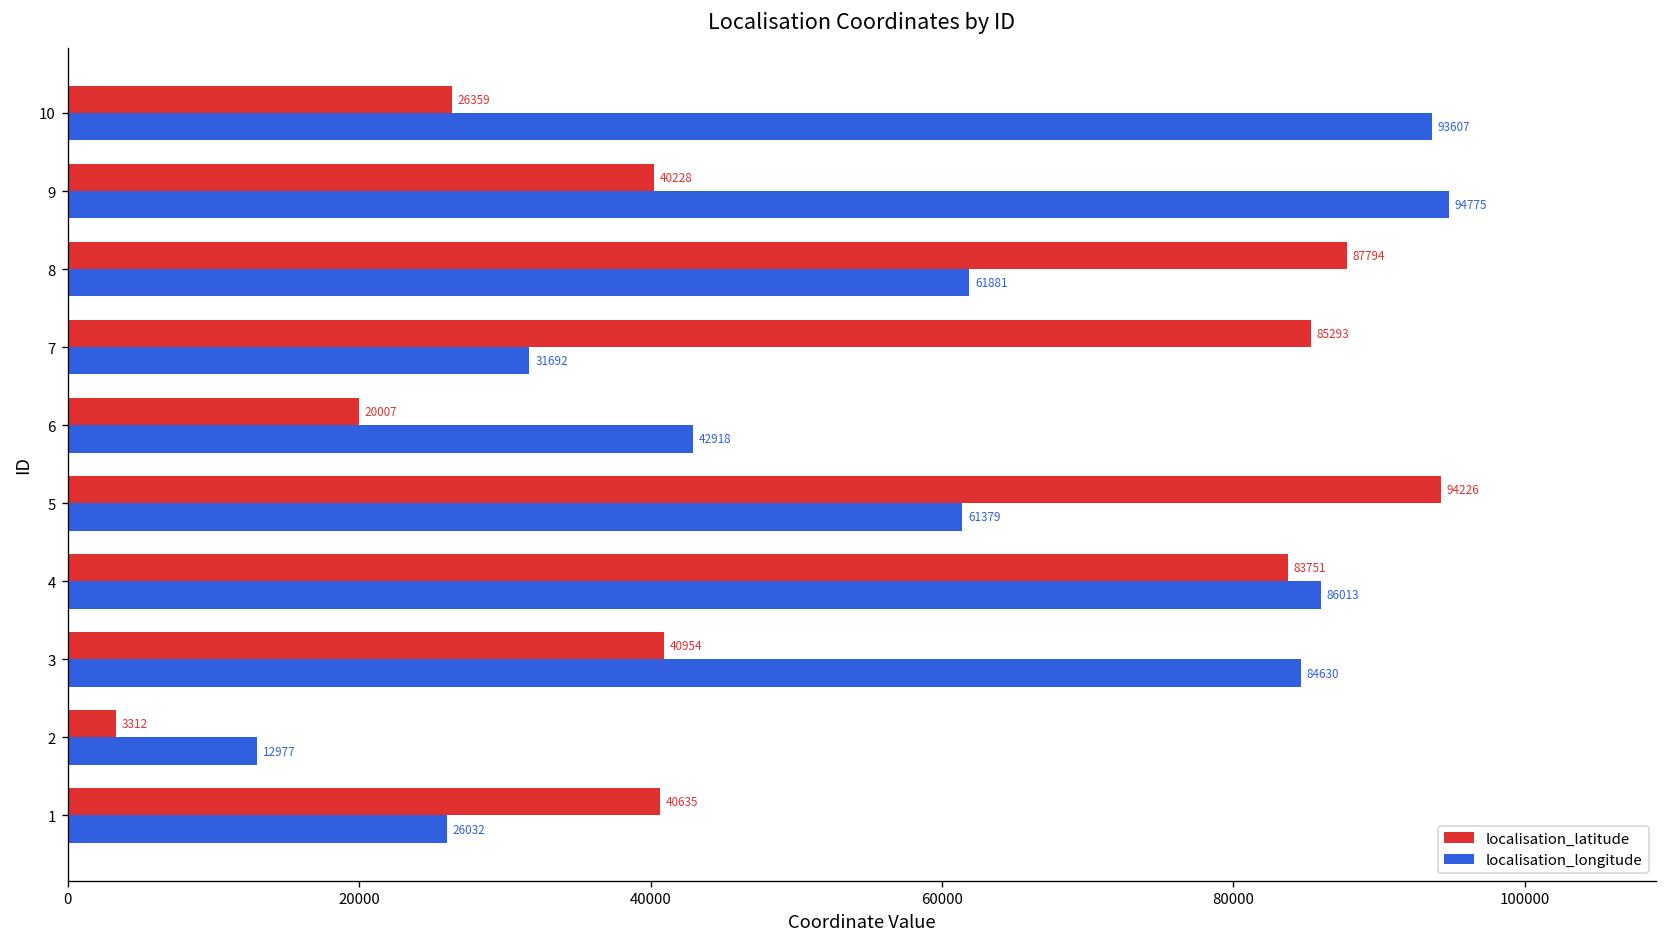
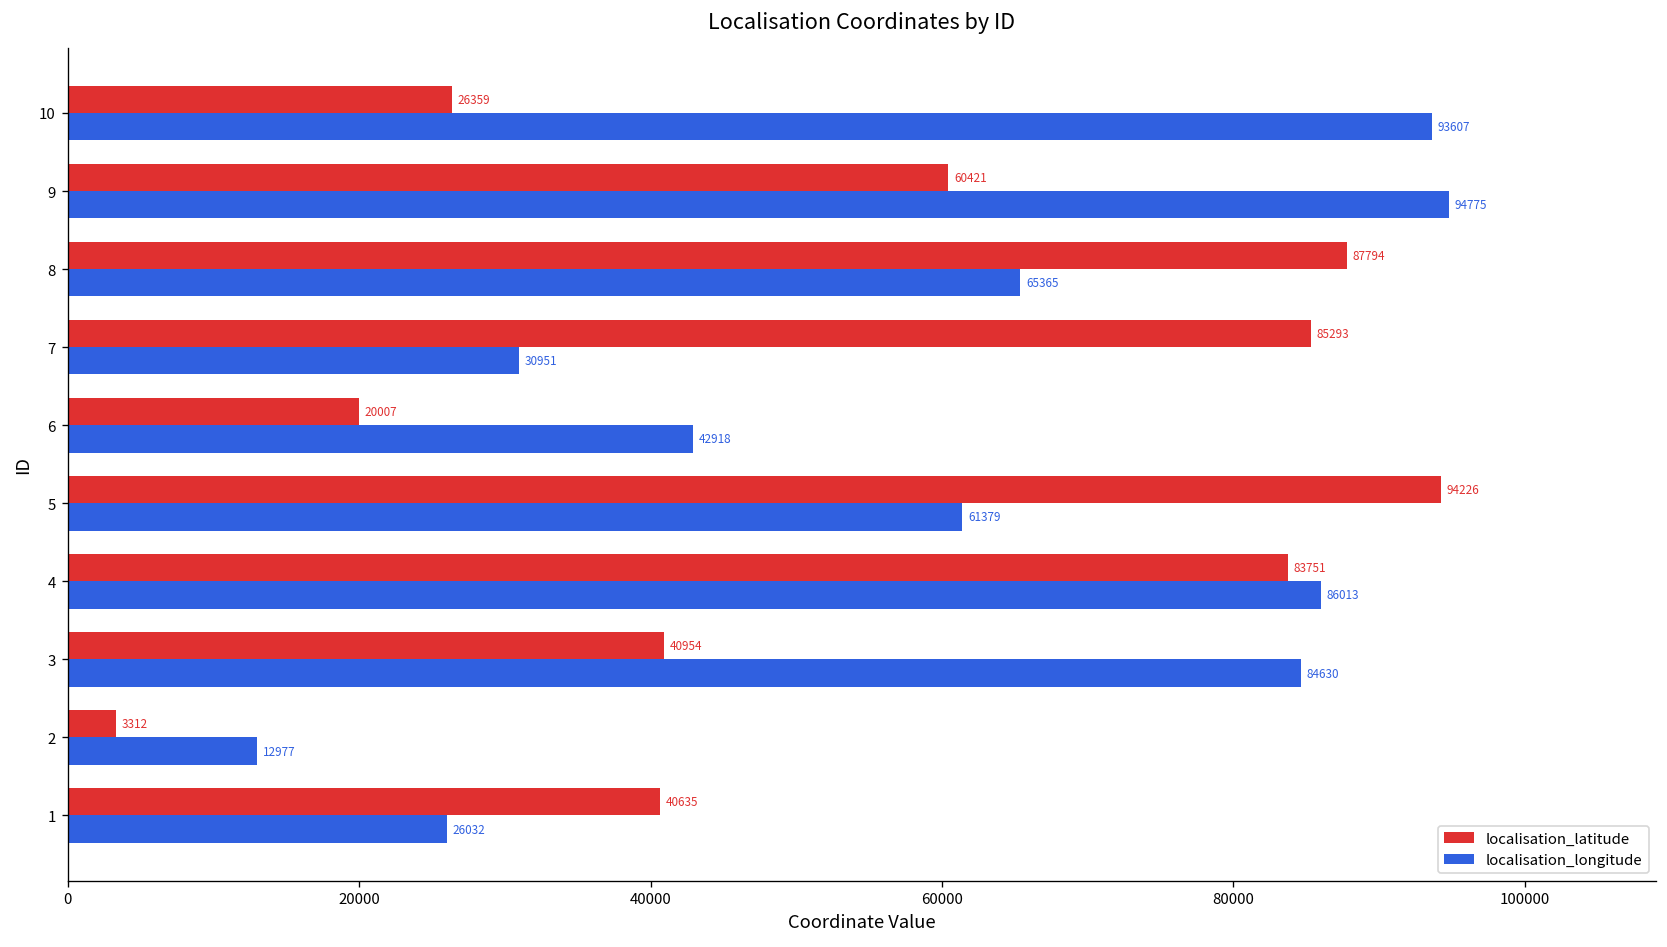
  {
    "localisation_latitude": {
      "10": 26359,
-     "9": 40228,
+     "9": 60421,
      "8": 87794,
      "7": 85293,
      "6": 20007,
      "5": 94226,
      "4": 83751,
      "3": 40954,
      "2": 3312,
      "1": 40635
    },
    "localisation_longitude": {
      "10": 93607,
      "9": 94775,
-     "8": 61881,
-     "7": 31692,
+     "8": 65365,
+     "7": 30951,
      "6": 42918,
      "5": 61379,
      "4": 86013,
      "3": 84630,
      "2": 12977,
      "1": 26032
    }
  }
